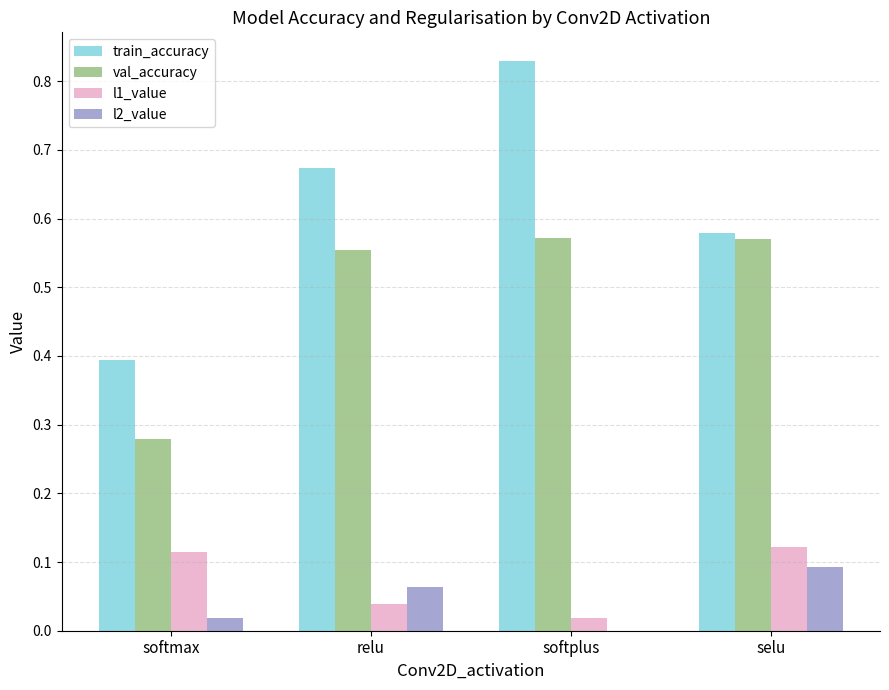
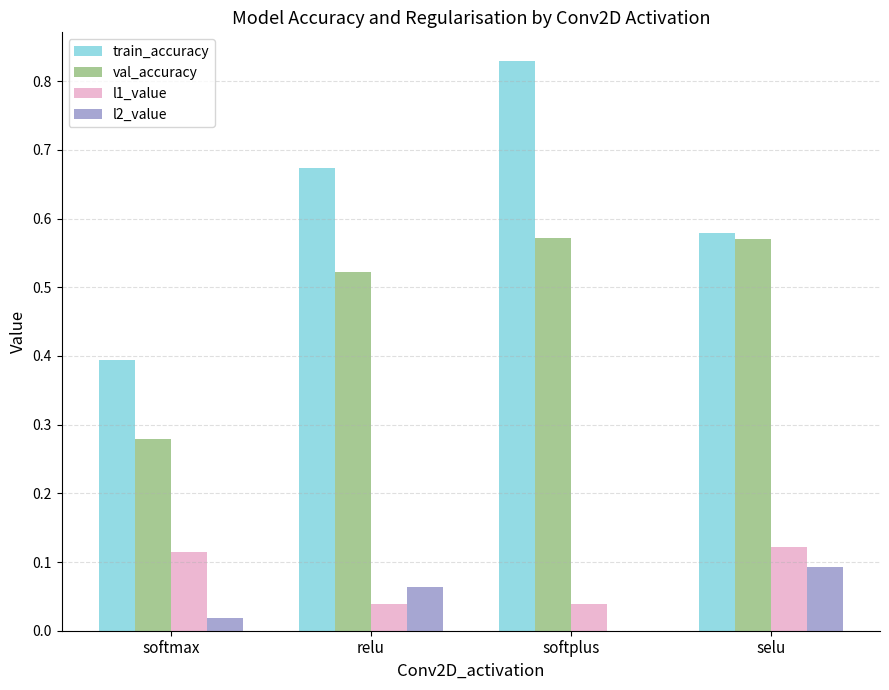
  {
    "train_accuracy": {
      "softmax": 0.39,
      "relu": 0.67,
      "softplus": 0.83,
      "selu": 0.58
    },
    "val_accuracy": {
      "softmax": 0.28,
-     "relu": 0.55,
+     "relu": 0.52,
      "softplus": 0.57,
      "selu": 0.57
    },
    "l1_value": {
      "softmax": 0.11,
      "relu": 0.04,
-     "softplus": 0.02,
+     "softplus": 0.04,
      "selu": 0.12
    },
    "l2_value": {
      "softmax": 0.02,
      "relu": 0.06,
      "softplus": 0.00,
      "selu": 0.09
    }
  }
